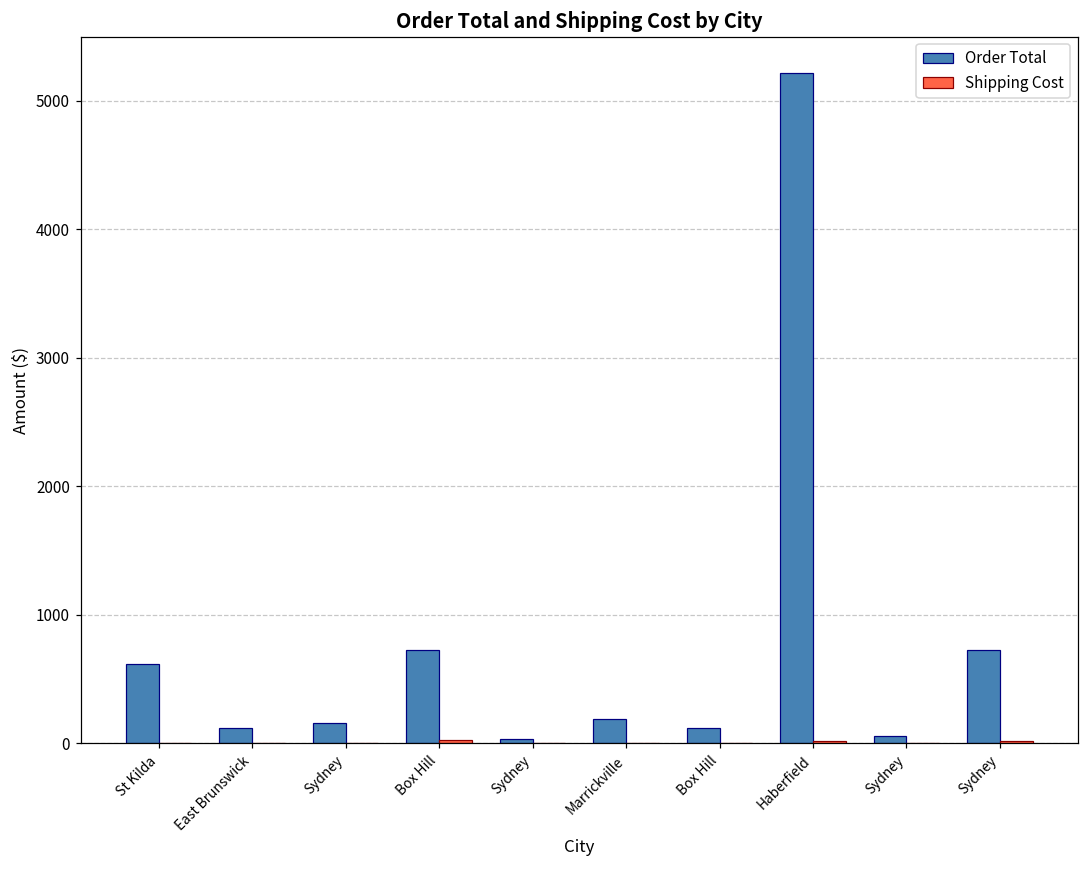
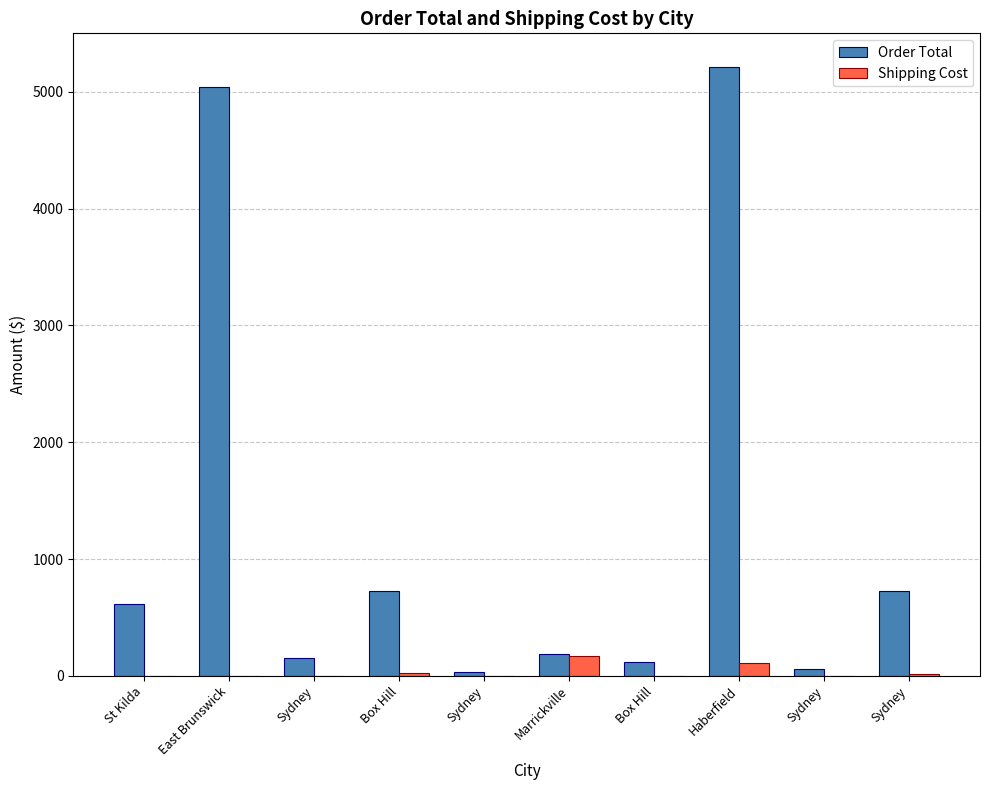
  {
    "Order Total": {
      "St Kilda": 620,
-     "East Brunswick": 120,
+     "East Brunswick": 5040,
      "Marrickville": 190,
      "Haberfield": 5210
    },
    "Shipping Cost": {
-     "Marrickville": 0,
-     "Haberfield": 20
+     "Marrickville": 170,
+     "Haberfield": 110
    }
  }
